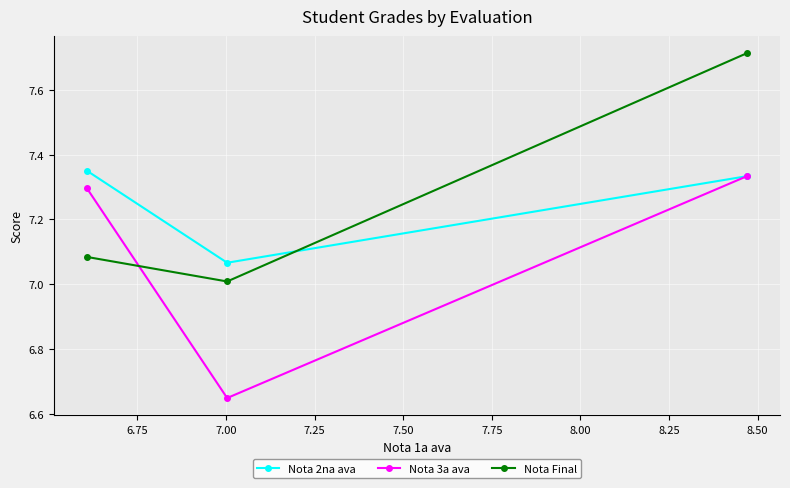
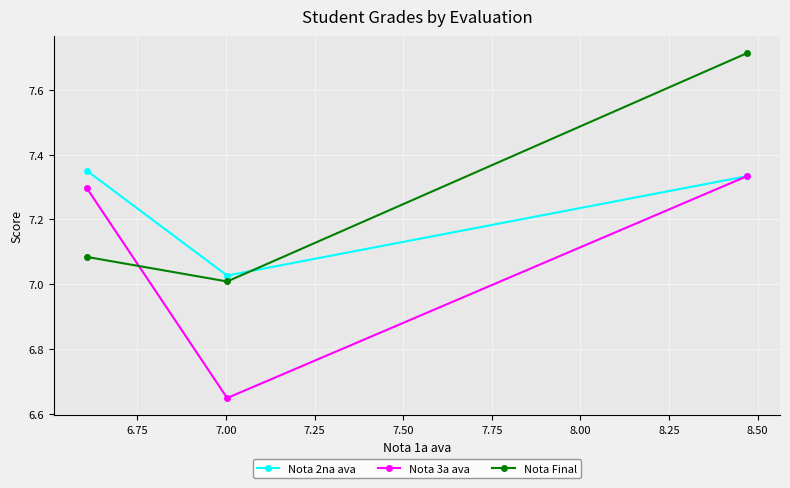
  {
    "Nota 2na ava": {
-     "7.00": 7.07
+     "7.00": 7.03
    },
    "Nota 3a ava": {
      "7.00": 6.65
    },
    "Nota Final": {
      "7.00": 7.01
    }
  }
